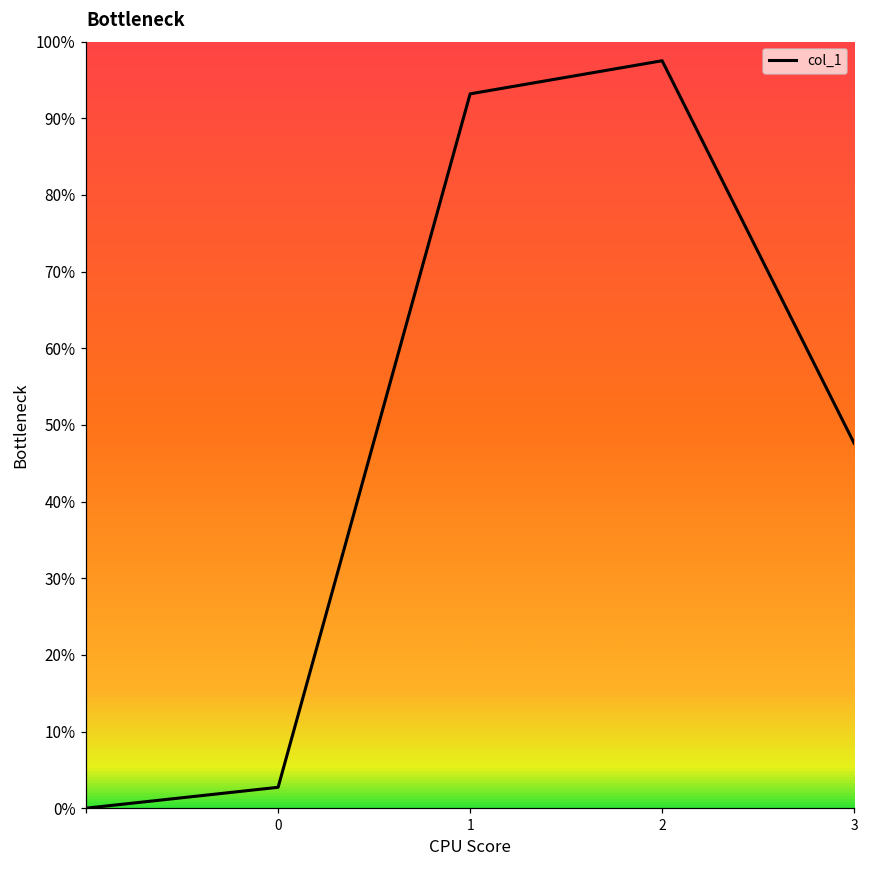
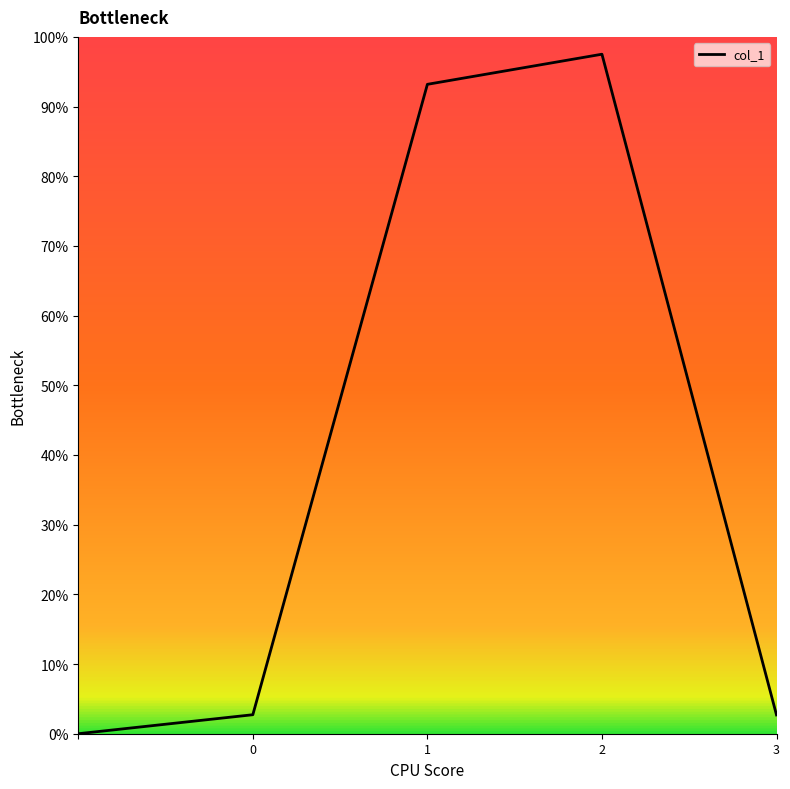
  {
    "0": "3%",
    "1": "93%",
    "2": "98%",
-   "3": "48%"
+   "3": "3%"
  }
